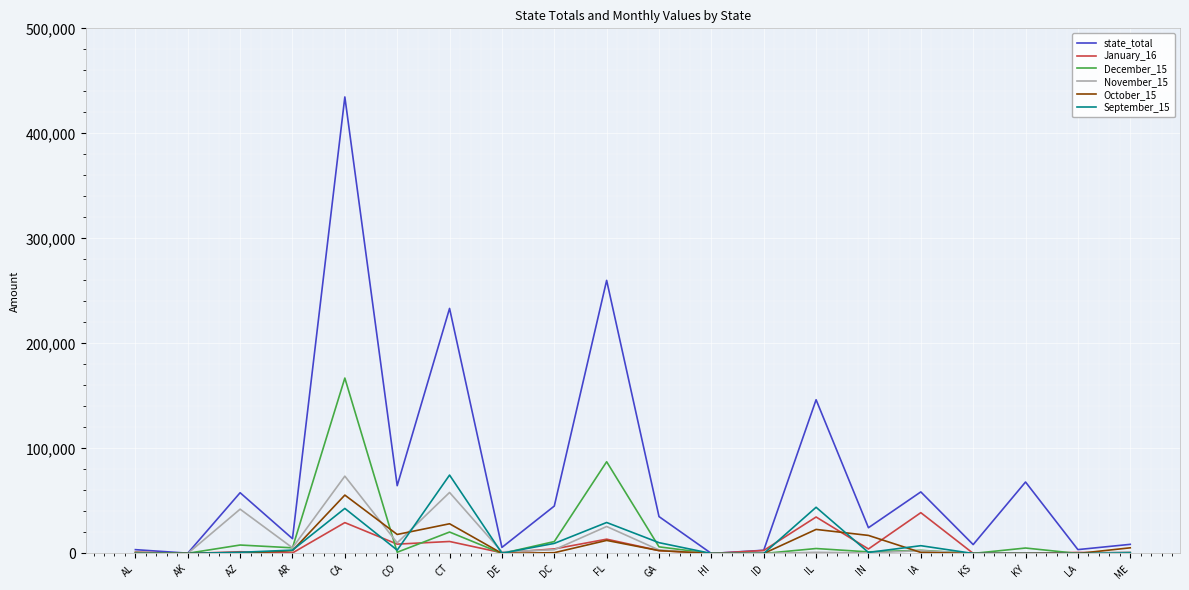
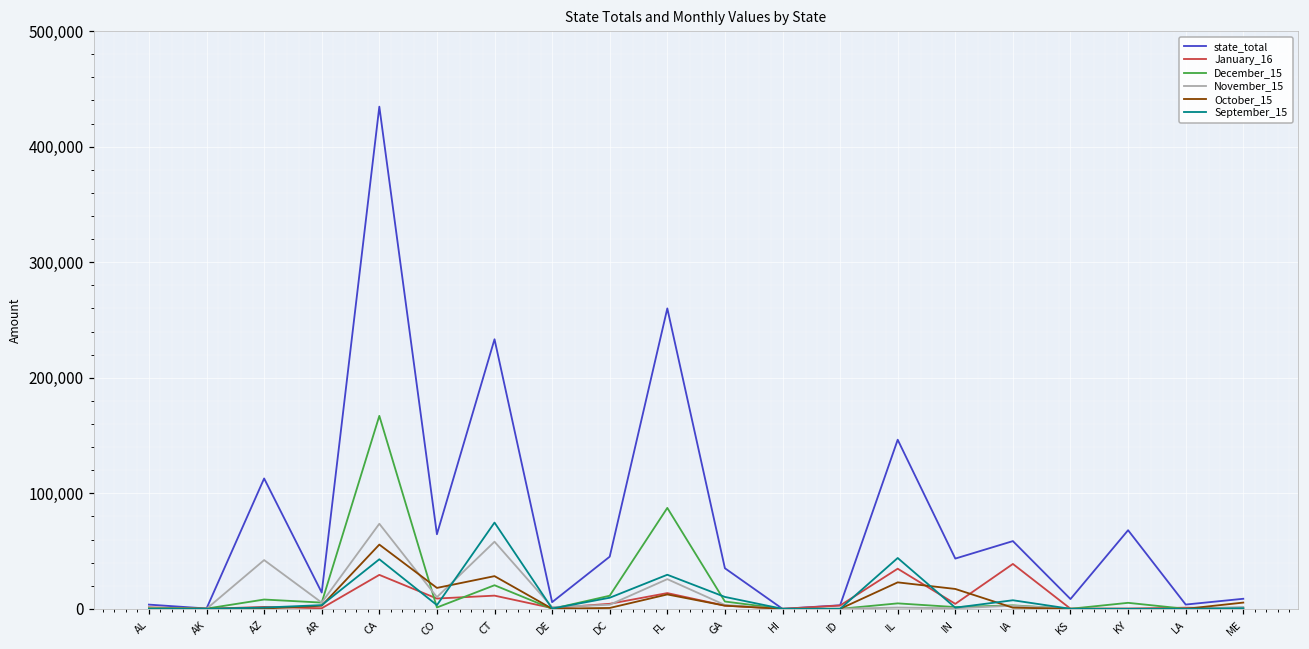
  {
    "state_total": {
-     "AZ": "58,000",
+     "AZ": "113,000",
      "AR": "14,000",
      "CA": "435,000",
      "CO": "65,000",
      "CT": "233,000",
      "DE": "6,000",
      "DC": "45,000",
      "FL": "260,000",
      "GA": "35,000",
      "IL": "146,000",
-     "IN": "25,000",
+     "IN": "43,000",
      "IA": "59,000",
      "KS": "8,000",
      "KY": "68,000",
      "LA": "4,000",
      "ME": "9,000"
    },
    "January_16": {
      "CA": "29,000",
      "CT": "11,000",
      "IL": "35,000",
      "IN": "4,000",
      "IA": "39,000"
    },
    "December_15": {
      "AZ": "8,000",
      "CA": "167,000",
      "CT": "20,000",
      "FL": "87,000",
      "GA": "6,000",
      "IL": "5,000",
      "KY": "5,000"
    },
    "November_15": {
      "AZ": "42,000",
      "CA": "74,000",
      "CT": "58,000",
      "FL": "26,000",
      "IL": "1,000"
    },
    "October_15": {
      "CA": "56,000",
      "CO": "18,000",
      "CT": "28,000",
      "DC": "1,000",
      "IL": "23,000",
      "IN": "17,000",
      "ME": "5,000"
    },
    "September_15": {
      "CA": "43,000",
      "CT": "75,000",
      "FL": "30,000",
      "GA": "10,000",
      "IL": "44,000",
      "IA": "7,000"
    }
  }
